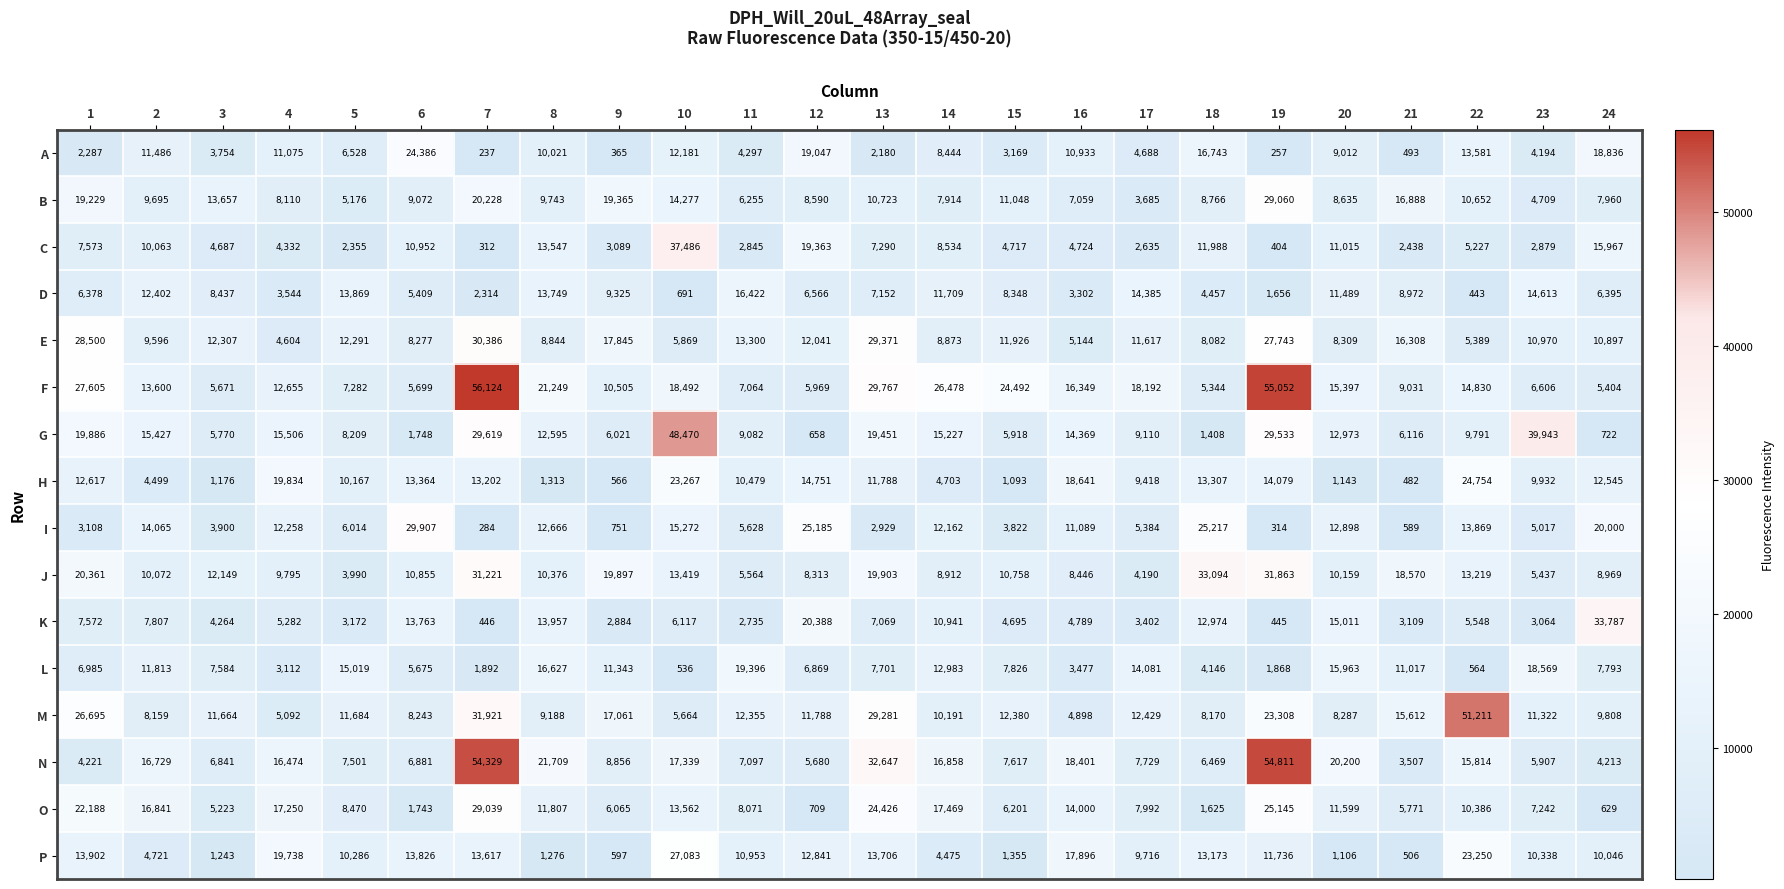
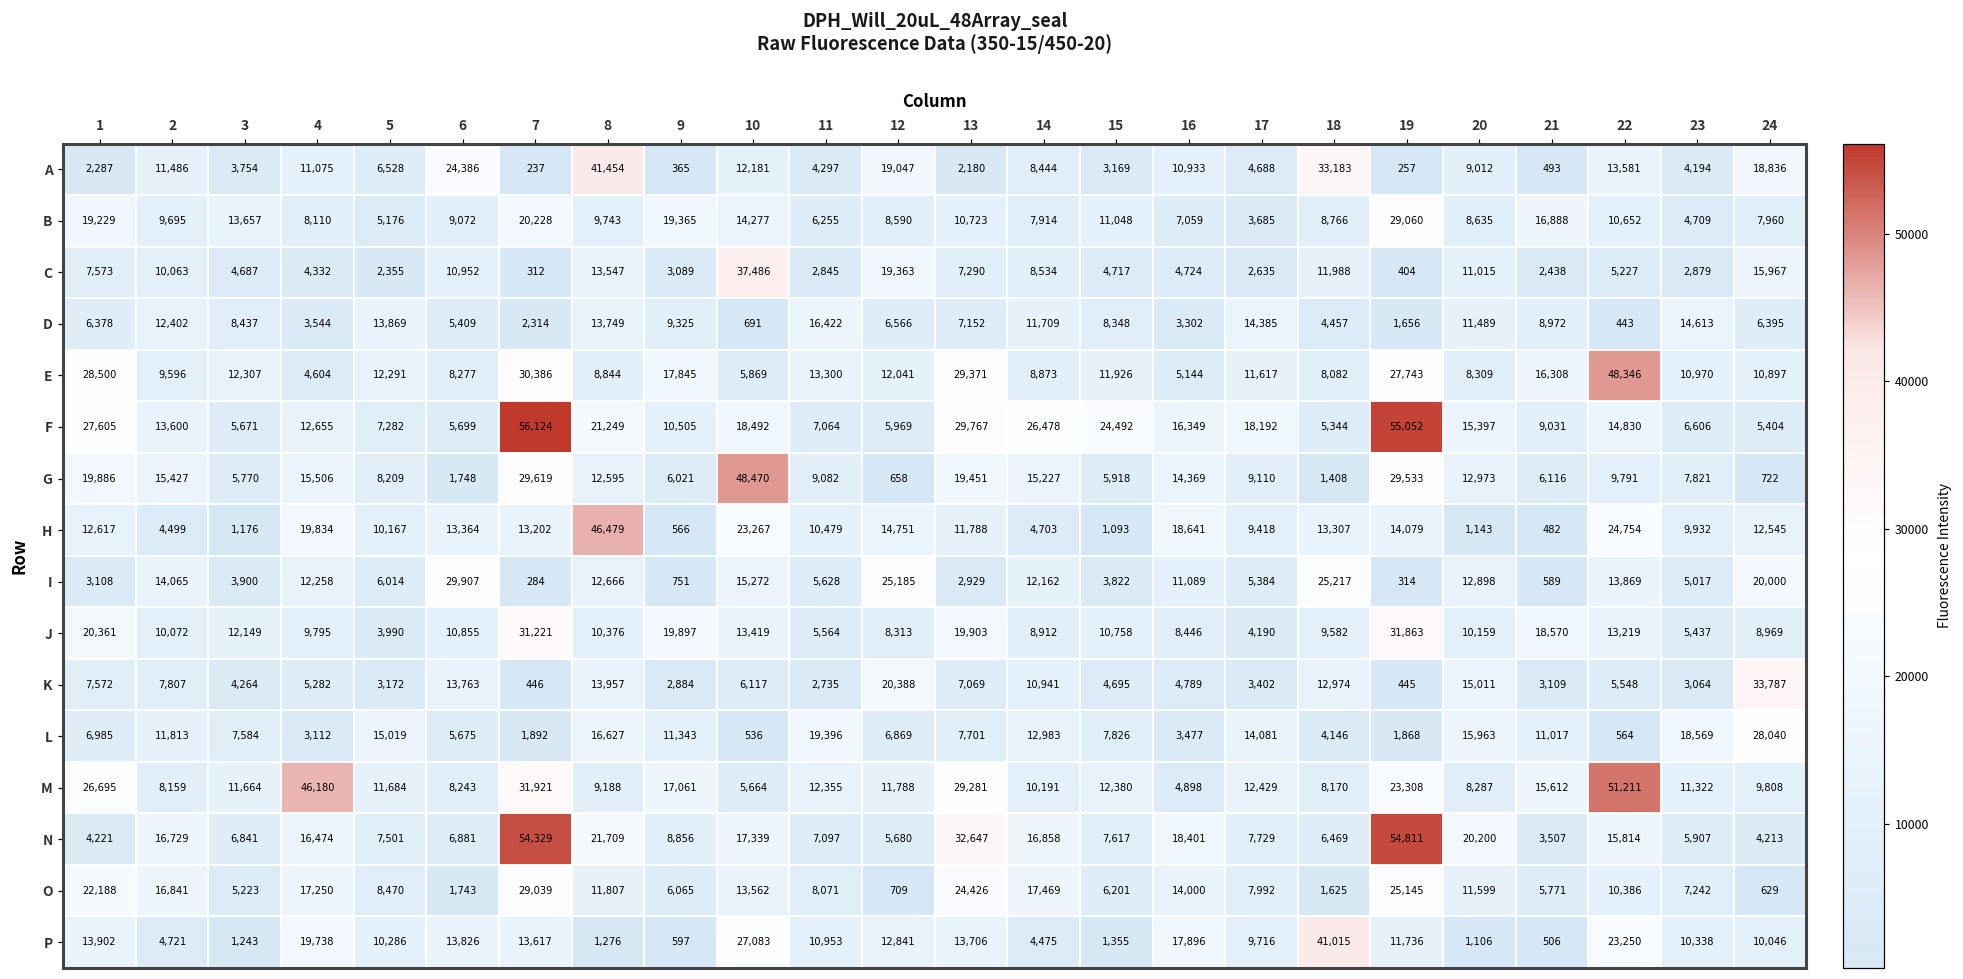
  {
    "A": {
      "1": "2,287",
      "2": "11,486",
      "3": "3,754",
      "4": "11,075",
      "5": "6,528",
      "6": "24,386",
      "7": "237",
-     "8": "10,021",
+     "8": "41,454",
      "9": "365",
      "10": "12,181",
      "11": "4,297",
      "12": "19,047",
      "13": "2,180",
      "14": "8,444",
      "15": "3,169",
      "16": "10,933",
      "17": "4,688",
-     "18": "16,743",
+     "18": "33,183",
      "19": "257",
      "20": "9,012",
      "21": "493",
      "22": "13,581",
      "23": "4,194",
      "24": "18,836"
    },
    "E": {
      "1": "28,500",
      "2": "9,596",
      "3": "12,307",
      "4": "4,604",
      "5": "12,291",
      "6": "8,277",
      "7": "30,386",
      "8": "8,844",
      "9": "17,845",
      "10": "5,869",
      "11": "13,300",
      "12": "12,041",
      "13": "29,371",
      "14": "8,873",
      "15": "11,926",
      "16": "5,144",
      "17": "11,617",
      "18": "8,082",
      "19": "27,743",
      "20": "8,309",
      "21": "16,308",
-     "22": "5,389",
+     "22": "48,346",
      "23": "10,970",
      "24": "10,897"
    },
    "G": {
      "1": "19,886",
      "2": "15,427",
      "3": "5,770",
      "4": "15,506",
      "5": "8,209",
      "6": "1,748",
      "7": "29,619",
      "8": "12,595",
      "9": "6,021",
      "10": "48,470",
      "11": "9,082",
      "12": "658",
      "13": "19,451",
      "14": "15,227",
      "15": "5,918",
      "16": "14,369",
      "17": "9,110",
      "18": "1,408",
      "19": "29,533",
      "20": "12,973",
      "21": "6,116",
      "22": "9,791",
-     "23": "39,943",
+     "23": "7,821",
      "24": "722"
    },
    "H": {
      "1": "12,617",
      "2": "4,499",
      "3": "1,176",
      "4": "19,834",
      "5": "10,167",
      "6": "13,364",
      "7": "13,202",
-     "8": "1,313",
+     "8": "46,479",
      "9": "566",
      "10": "23,267",
      "11": "10,479",
      "12": "14,751",
      "13": "11,788",
      "14": "4,703",
      "15": "1,093",
      "16": "18,641",
      "17": "9,418",
      "18": "13,307",
      "19": "14,079",
      "20": "1,143",
      "21": "482",
      "22": "24,754",
      "23": "9,932",
      "24": "12,545"
    },
    "J": {
      "1": "20,361",
      "2": "10,072",
      "3": "12,149",
      "4": "9,795",
      "5": "3,990",
      "6": "10,855",
      "7": "31,221",
      "8": "10,376",
      "9": "19,897",
      "10": "13,419",
      "11": "5,564",
      "12": "8,313",
      "13": "19,903",
      "14": "8,912",
      "15": "10,758",
      "16": "8,446",
      "17": "4,190",
-     "18": "33,094",
+     "18": "9,582",
      "19": "31,863",
      "20": "10,159",
      "21": "18,570",
      "22": "13,219",
      "23": "5,437",
      "24": "8,969"
    },
    "L": {
      "1": "6,985",
      "2": "11,813",
      "3": "7,584",
      "4": "3,112",
      "5": "15,019",
      "6": "5,675",
      "7": "1,892",
      "8": "16,627",
      "9": "11,343",
      "10": "536",
      "11": "19,396",
      "12": "6,869",
      "13": "7,701",
      "14": "12,983",
      "15": "7,826",
      "16": "3,477",
      "17": "14,081",
      "18": "4,146",
      "19": "1,868",
      "20": "15,963",
      "21": "11,017",
      "22": "564",
      "23": "18,569",
-     "24": "7,793"
+     "24": "28,040"
    },
    "M": {
      "1": "26,695",
      "2": "8,159",
      "3": "11,664",
-     "4": "5,092",
+     "4": "46,180",
      "5": "11,684",
      "6": "8,243",
      "7": "31,921",
      "8": "9,188",
      "9": "17,061",
      "10": "5,664",
      "11": "12,355",
      "12": "11,788",
      "13": "29,281",
      "14": "10,191",
      "15": "12,380",
      "16": "4,898",
      "17": "12,429",
      "18": "8,170",
      "19": "23,308",
      "20": "8,287",
      "21": "15,612",
      "22": "51,211",
      "23": "11,322",
      "24": "9,808"
    },
    "P": {
      "1": "13,902",
      "2": "4,721",
      "3": "1,243",
      "4": "19,738",
      "5": "10,286",
      "6": "13,826",
      "7": "13,617",
      "8": "1,276",
      "9": "597",
      "10": "27,083",
      "11": "10,953",
      "12": "12,841",
      "13": "13,706",
      "14": "4,475",
      "15": "1,355",
      "16": "17,896",
      "17": "9,716",
-     "18": "13,173",
+     "18": "41,015",
      "19": "11,736",
      "20": "1,106",
      "21": "506",
      "22": "23,250",
      "23": "10,338",
      "24": "10,046"
    }
  }
